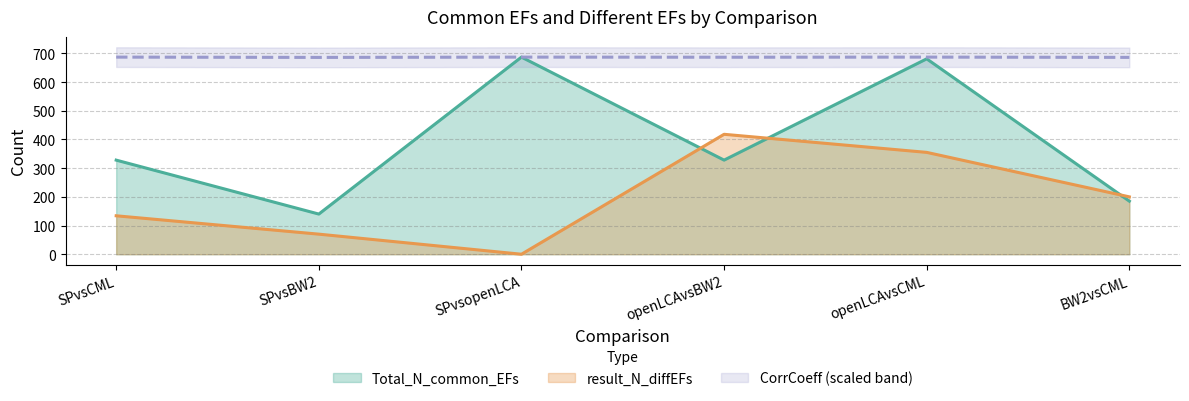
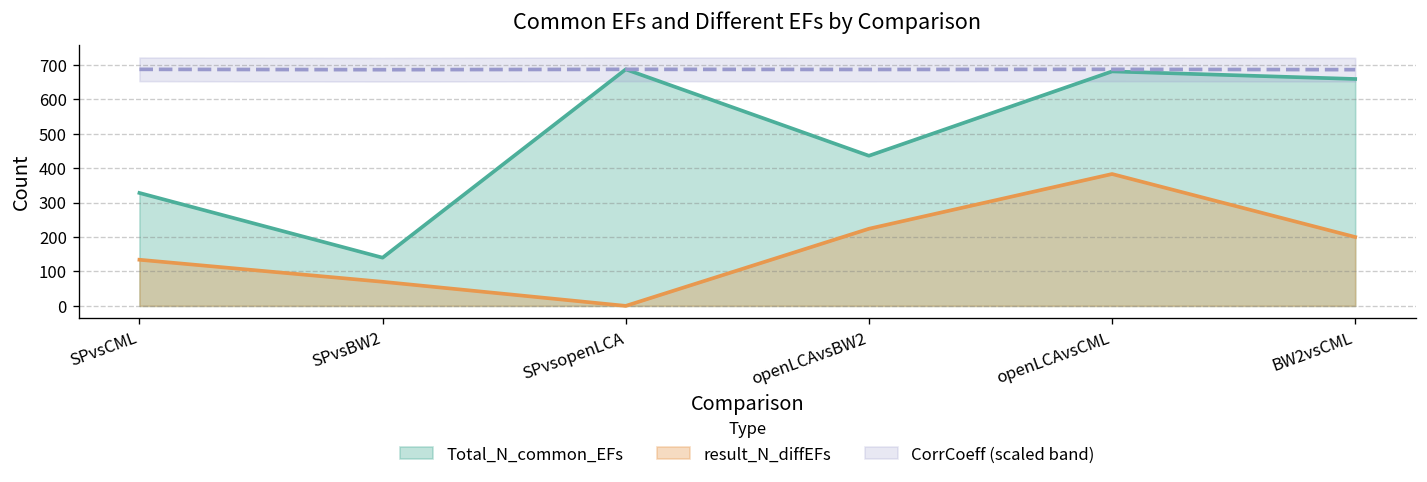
  {
    "Total_N_common_EFs": {
      "SPvsCML": 330,
      "SPvsBW2": 140,
-     "openLCAvsBW2": 330,
-     "BW2vsCML": 190
+     "openLCAvsBW2": 440,
+     "BW2vsCML": 660
    },
    "result_N_diffEFs": {
      "SPvsCML": 130,
      "SPvsBW2": 70,
      "SPvsopenLCA": 0,
-     "openLCAvsBW2": 420,
-     "openLCAvsCML": 360,
+     "openLCAvsBW2": 220,
+     "openLCAvsCML": 380,
      "BW2vsCML": 200
    }
  }
